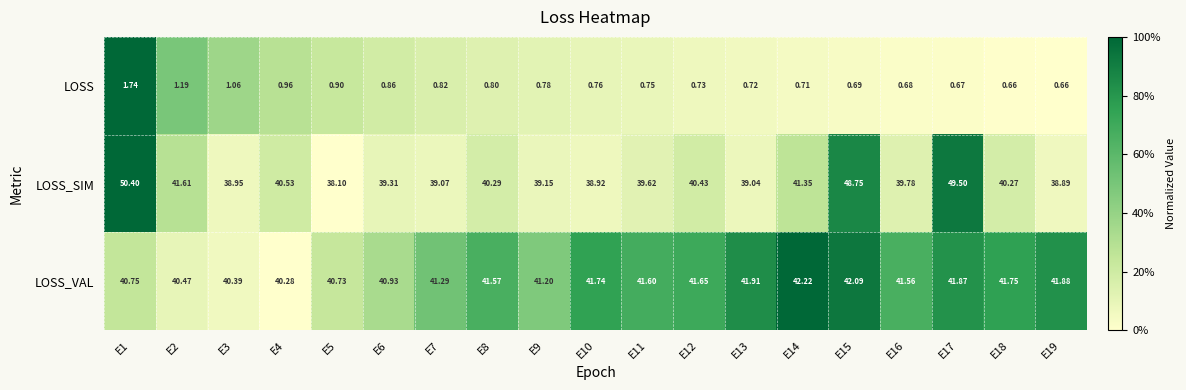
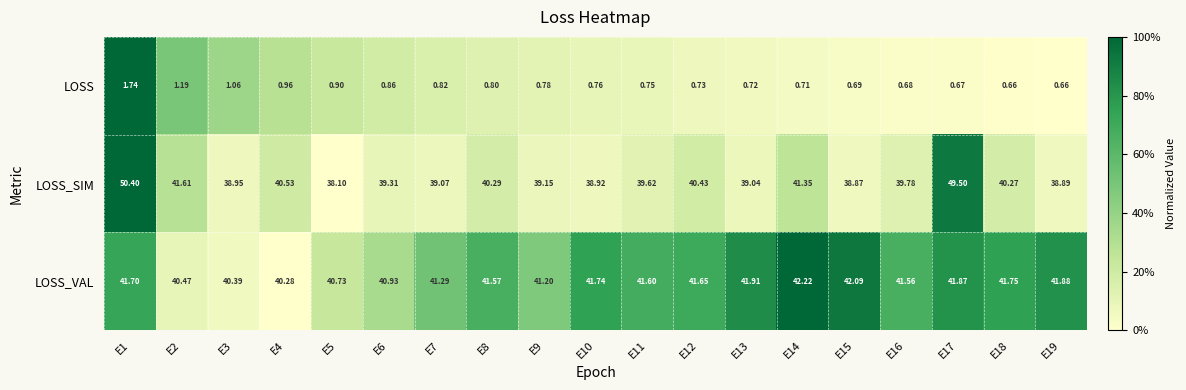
  {
    "LOSS": {
      "E1": 1.74,
      "E2": 1.19,
      "E3": 1.06,
      "E4": 0.96,
      "E5": 0.90,
      "E6": 0.86,
      "E7": 0.82,
      "E8": 0.80,
      "E9": 0.78,
      "E10": 0.76,
      "E11": 0.75,
      "E12": 0.73,
      "E13": 0.72,
      "E14": 0.71,
      "E15": 0.69,
      "E16": 0.68,
      "E17": 0.67,
      "E18": 0.66,
      "E19": 0.66
    },
    "LOSS_SIM": {
      "E1": 50.40,
      "E2": 41.61,
      "E3": 38.95,
      "E4": 40.53,
      "E5": 38.10,
      "E6": 39.31,
      "E7": 39.07,
      "E8": 40.29,
      "E9": 39.15,
      "E10": 38.92,
      "E11": 39.62,
      "E12": 40.43,
      "E13": 39.04,
      "E14": 41.35,
-     "E15": 48.75,
+     "E15": 38.87,
      "E16": 39.78,
      "E17": 49.50,
      "E18": 40.27,
      "E19": 38.89
    },
    "LOSS_VAL": {
-     "E1": 40.75,
+     "E1": 41.70,
      "E2": 40.47,
      "E3": 40.39,
      "E4": 40.28,
      "E5": 40.73,
      "E6": 40.93,
      "E7": 41.29,
      "E8": 41.57,
      "E9": 41.20,
      "E10": 41.74,
      "E11": 41.60,
      "E12": 41.65,
      "E13": 41.91,
      "E14": 42.22,
      "E15": 42.09,
      "E16": 41.56,
      "E17": 41.87,
      "E18": 41.75,
      "E19": 41.88
    }
  }
